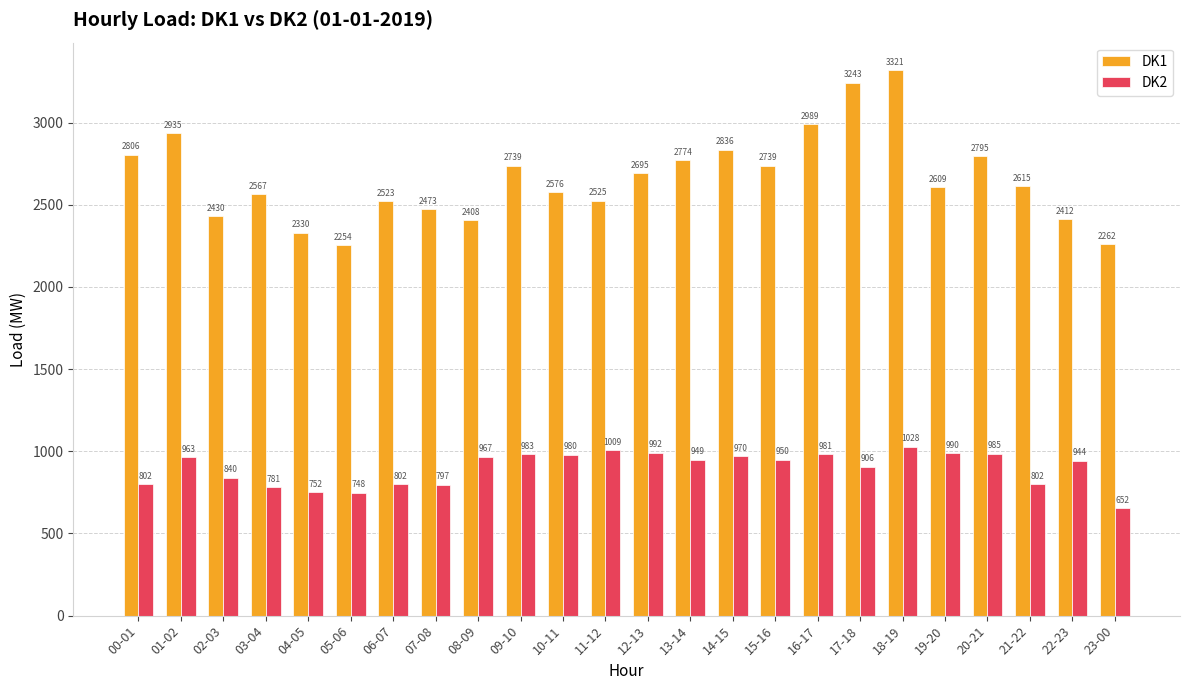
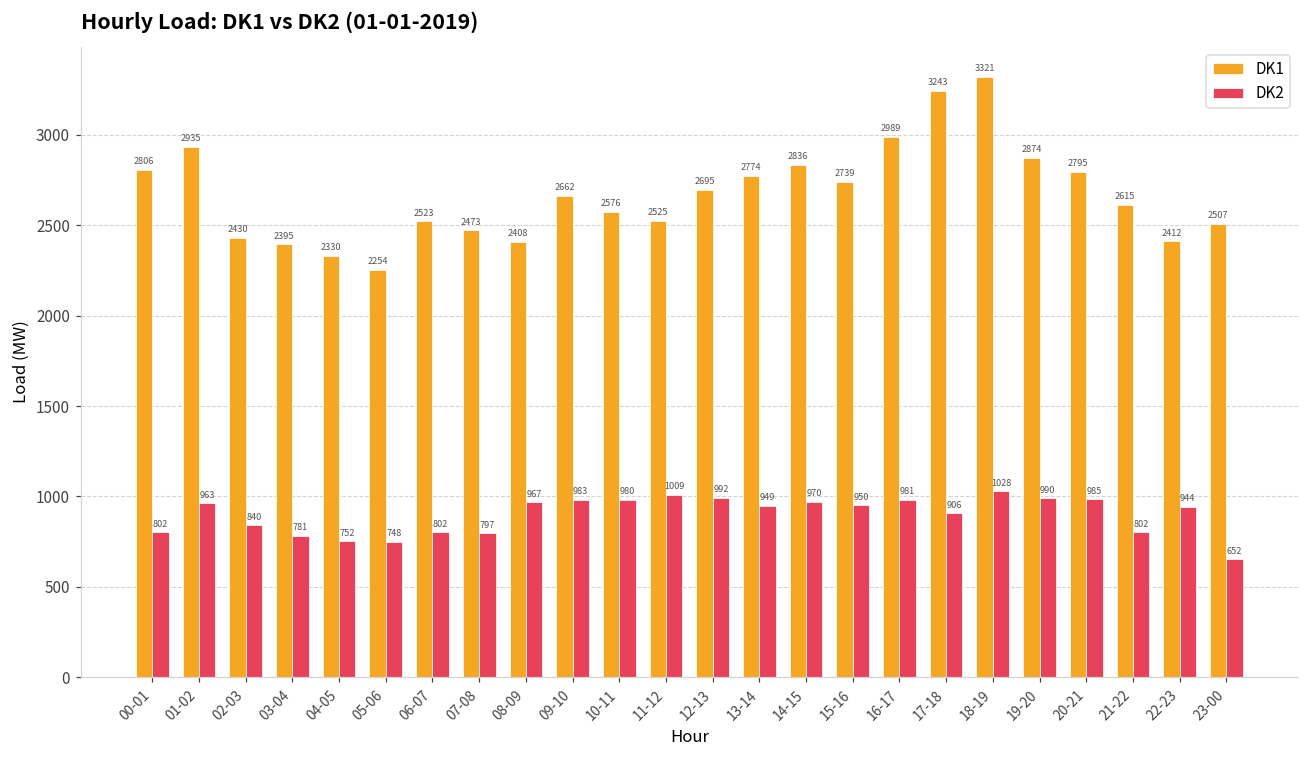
  {
    "DK1": {
      "00-01": 2806,
      "01-02": 2935,
      "02-03": 2430,
-     "03-04": 2567,
+     "03-04": 2395,
      "04-05": 2330,
      "05-06": 2254,
      "06-07": 2523,
      "07-08": 2473,
      "08-09": 2408,
-     "09-10": 2739,
+     "09-10": 2662,
      "10-11": 2576,
      "11-12": 2525,
      "12-13": 2695,
      "13-14": 2774,
      "14-15": 2836,
      "15-16": 2739,
      "16-17": 2989,
      "17-18": 3243,
      "18-19": 3321,
-     "19-20": 2609,
+     "19-20": 2874,
      "20-21": 2795,
      "21-22": 2615,
      "22-23": 2412,
-     "23-00": 2262
+     "23-00": 2507
    },
    "DK2": {
      "00-01": 802,
      "01-02": 963,
      "02-03": 840,
      "03-04": 781,
      "04-05": 752,
      "05-06": 748,
      "06-07": 802,
      "07-08": 797,
      "08-09": 967,
      "09-10": 983,
      "10-11": 980,
      "11-12": 1009,
      "12-13": 992,
      "13-14": 949,
      "14-15": 970,
      "15-16": 950,
      "16-17": 981,
      "17-18": 906,
      "18-19": 1028,
      "19-20": 990,
      "20-21": 985,
      "21-22": 802,
      "22-23": 944,
      "23-00": 652
    }
  }
